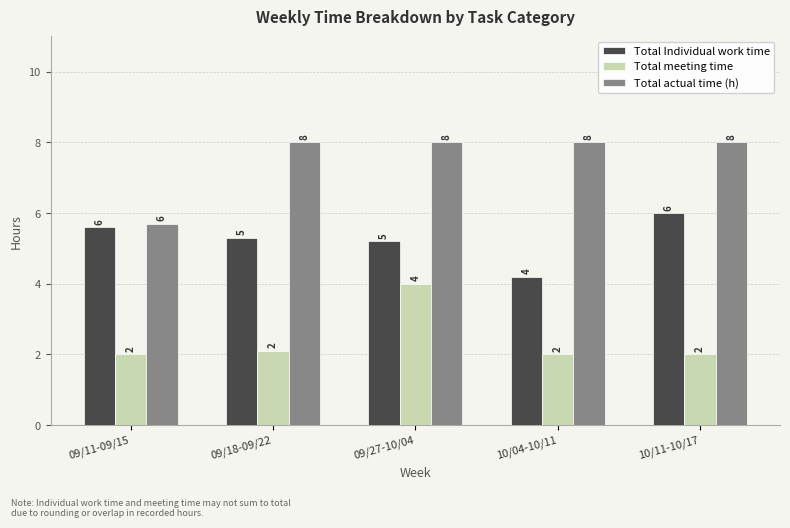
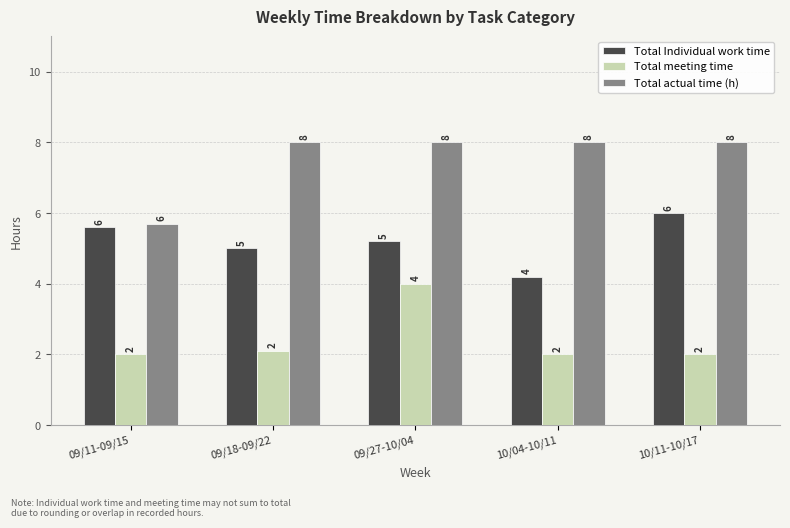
  {
    "Total Individual work time": {
-     "09/18-09/22": 5.3
+     "09/18-09/22": 5.0
    },
    "Total meeting time": {
      "09/11-09/15": 2,
      "09/18-09/22": 2,
      "09/27-10/04": 4,
      "10/04-10/11": 2,
      "10/11-10/17": 2
    },
    "Total actual time (h)": {
      "09/11-09/15": 6,
      "09/18-09/22": 8,
      "09/27-10/04": 8,
      "10/04-10/11": 8,
      "10/11-10/17": 8
    }
  }
